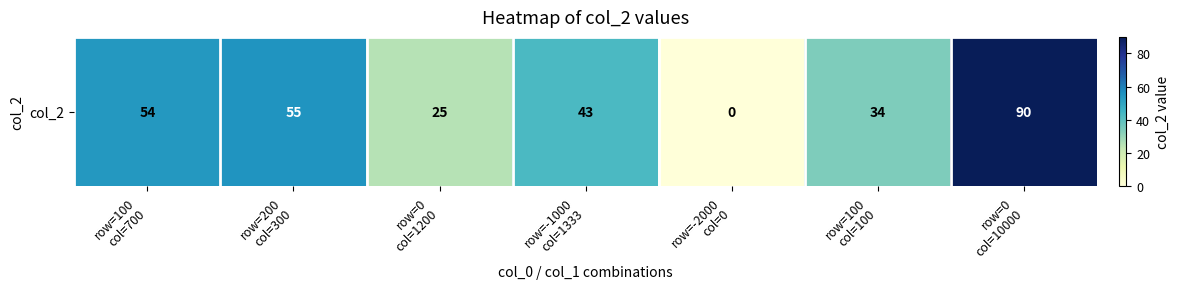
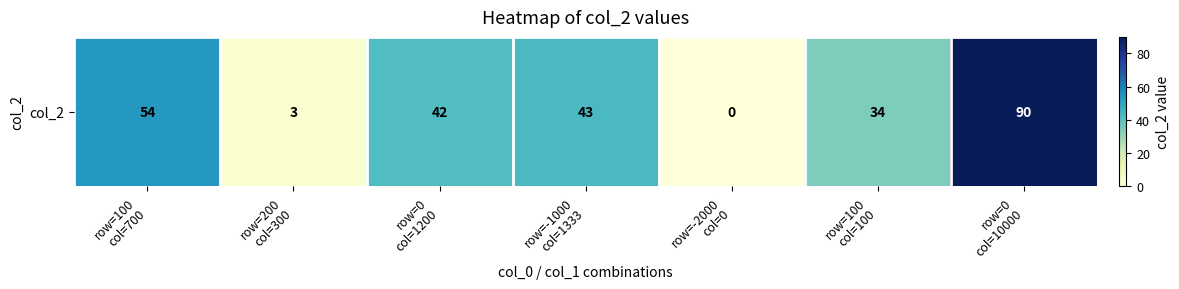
  {
    "col_2": {
      "row=100 col=700": 54,
-     "row=200 col=300": 55,
-     "row=0 col=1200": 25,
+     "row=200 col=300": 3,
+     "row=0 col=1200": 42,
      "row=-1000 col=1333": 43,
      "row=-2000 col=0": 0,
      "row=100 col=100": 34,
      "row=0 col=10000": 90
    }
  }
